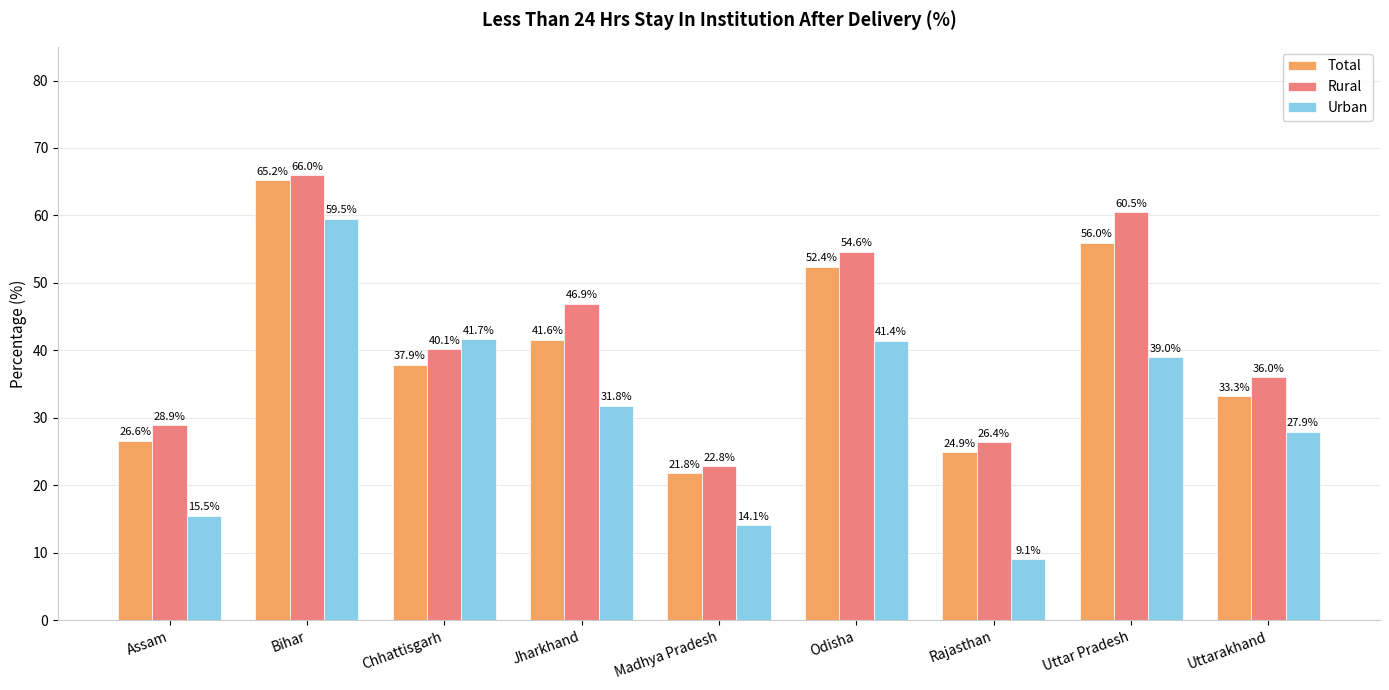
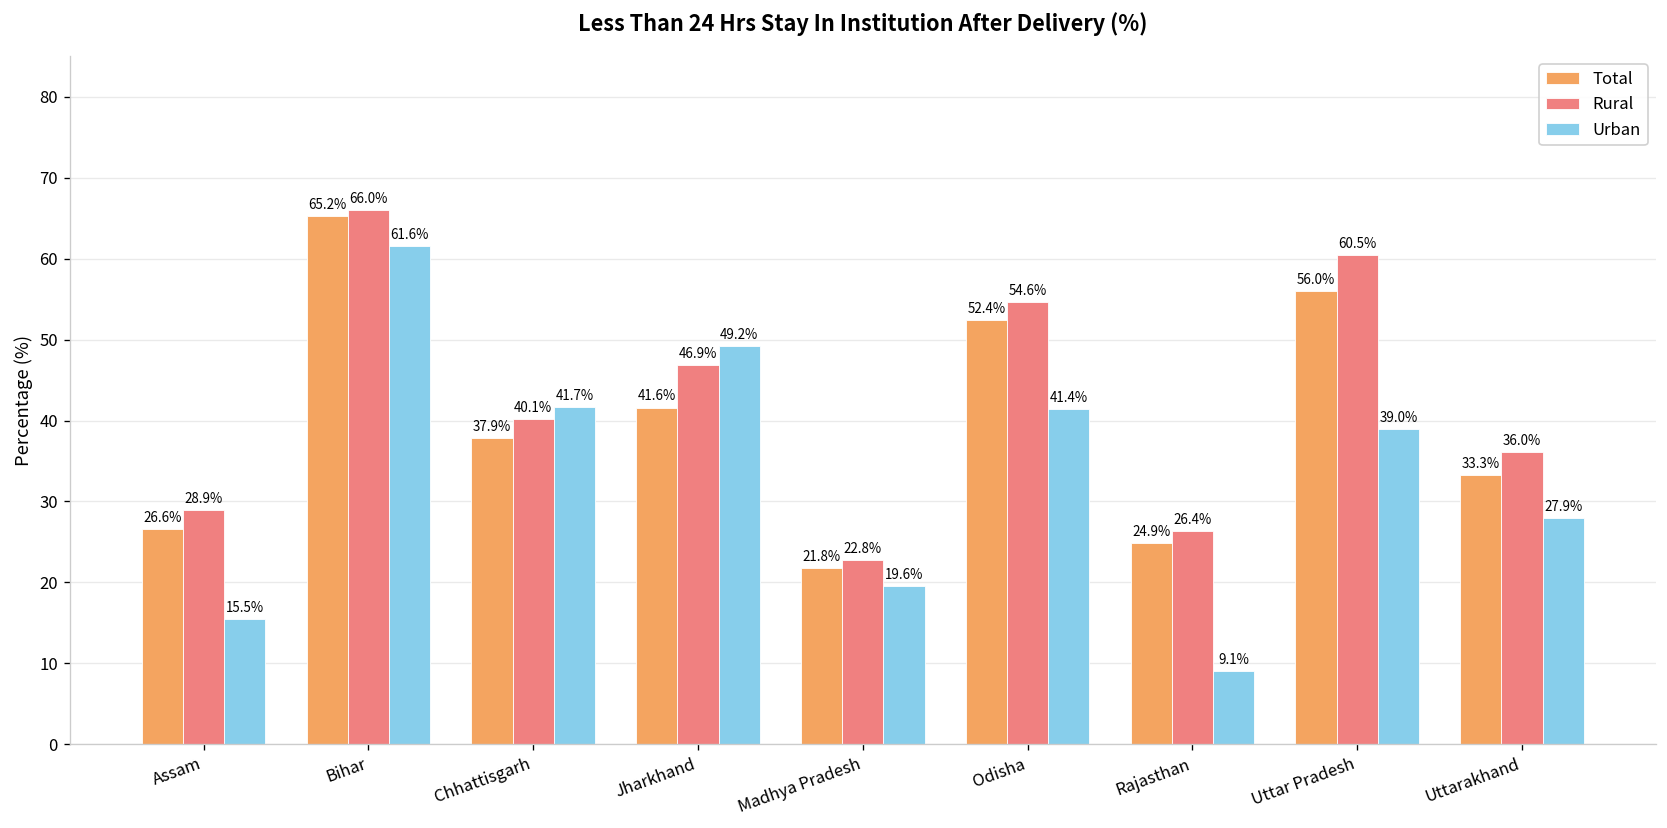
  {
    "Urban": {
      "Assam": "15.5%",
-     "Bihar": "59.5%",
+     "Bihar": "61.6%",
      "Chhattisgarh": "41.7%",
-     "Jharkhand": "31.8%",
-     "Madhya Pradesh": "14.1%",
+     "Jharkhand": "49.2%",
+     "Madhya Pradesh": "19.6%",
      "Odisha": "41.4%",
      "Rajasthan": "9.1%",
      "Uttar Pradesh": "39.0%",
      "Uttarakhand": "27.9%"
    }
  }
